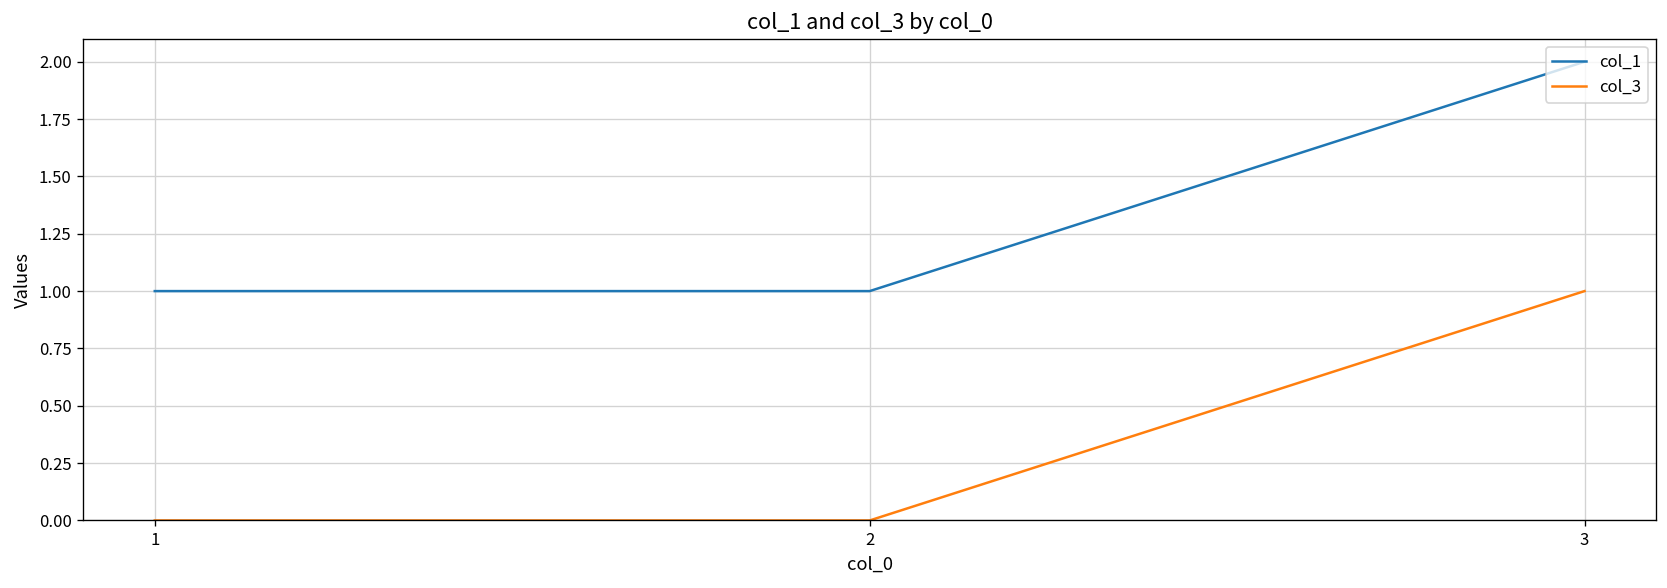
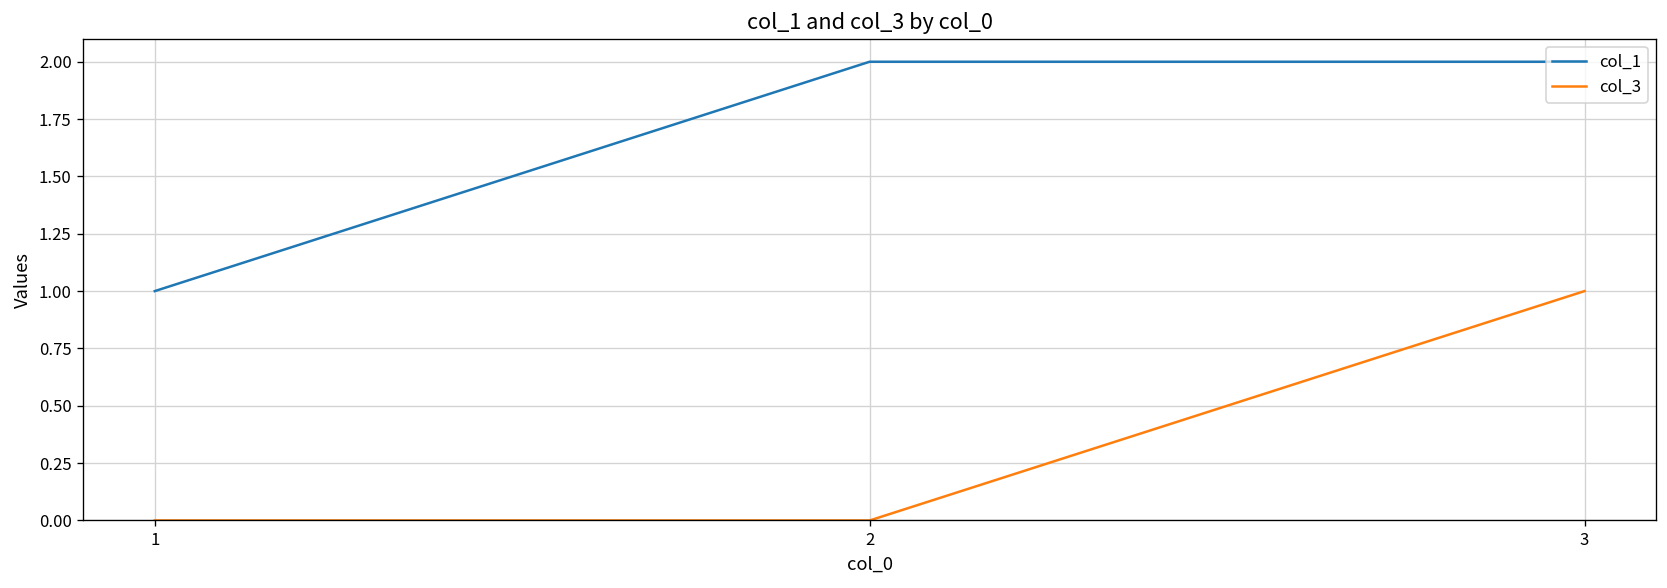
  {
    "col_1": {
      "1": 1,
-     "2": 1
+     "2": 2
    },
    "col_3": {
      "1": 0,
      "2": 0,
      "3": 1
    }
  }
